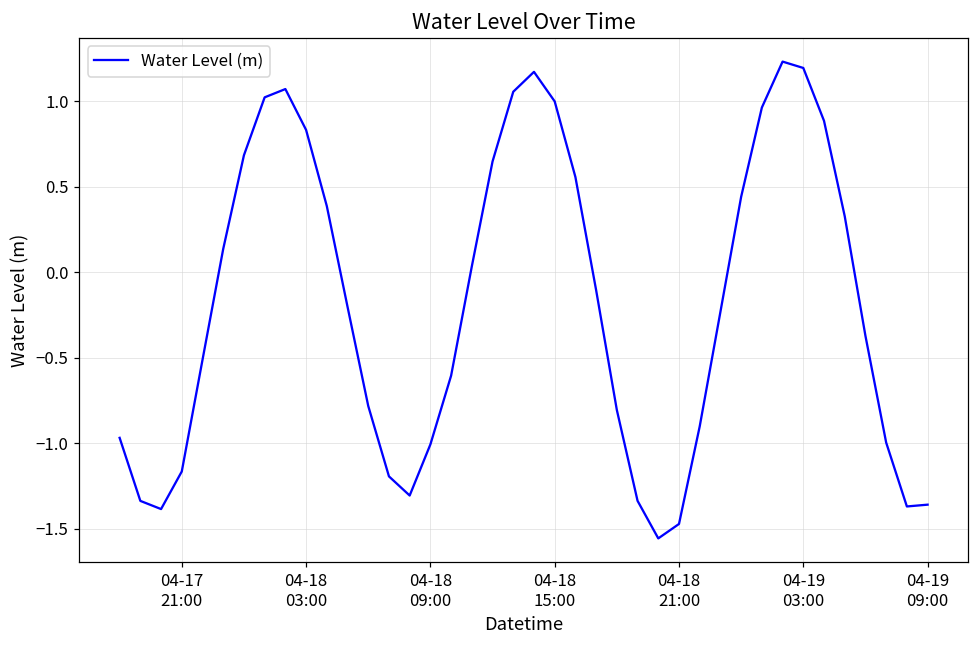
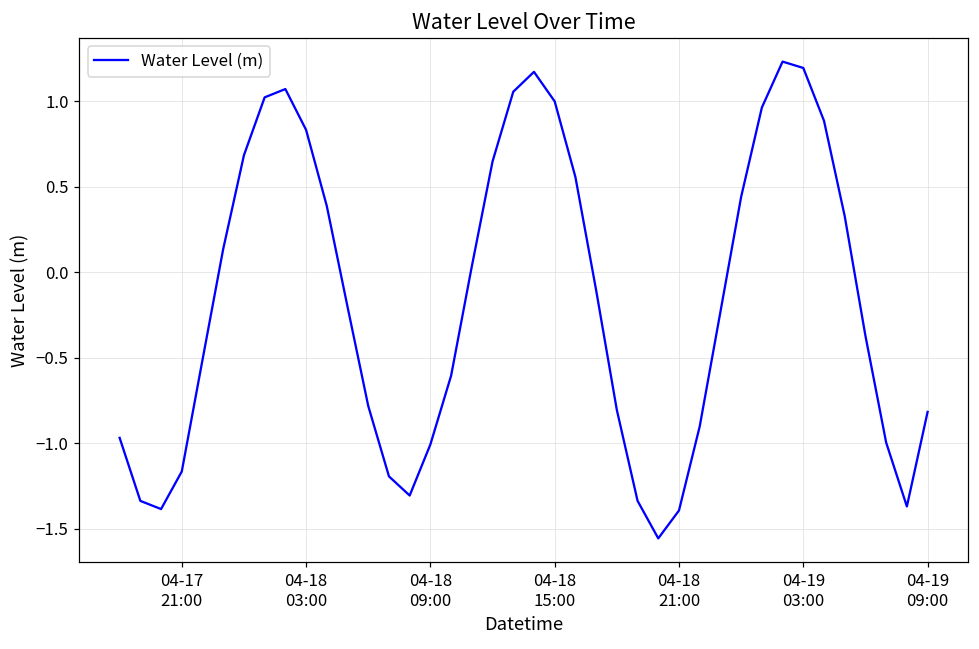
  {
    "04-17 21:00": -1.16,
    "04-18 03:00": 0.83,
    "04-18 09:00": -1.01,
    "04-18 15:00": 1.00,
-   "04-18 21:00": -1.47,
+   "04-18 21:00": -1.39,
    "04-19 03:00": 1.19,
-   "04-19 09:00": -1.36
+   "04-19 09:00": -0.82
  }
